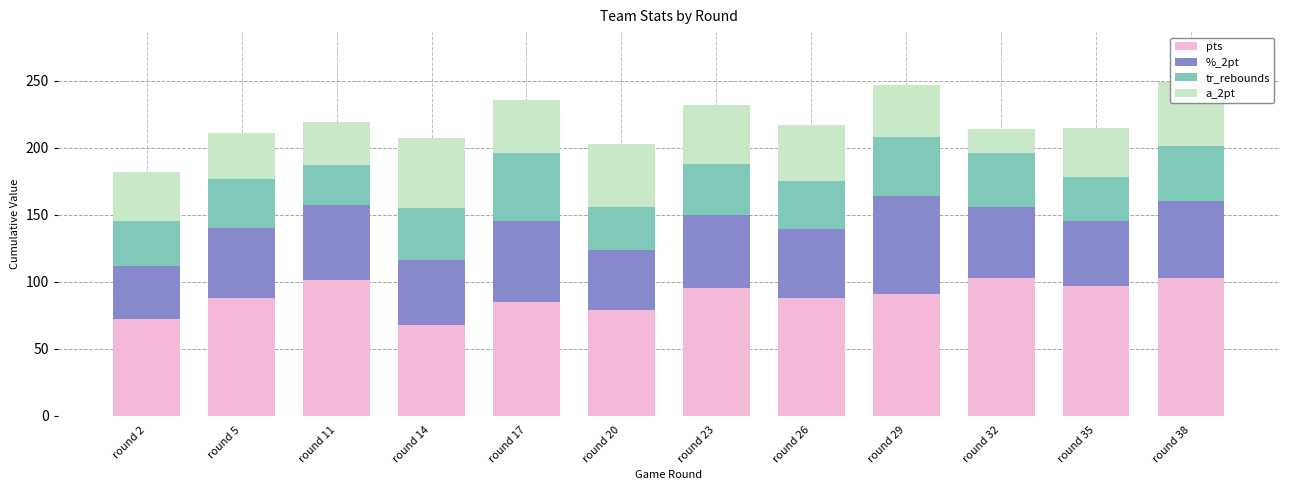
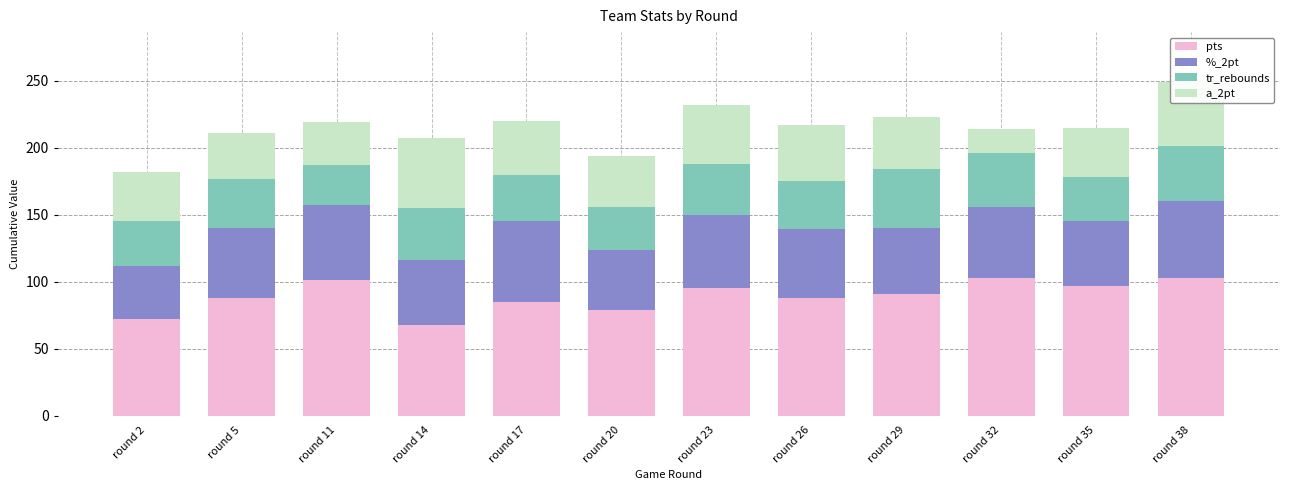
  {
    "pts": {
      "round 2": 72,
      "round 5": 88,
      "round 11": 101,
      "round 14": 68,
      "round 17": 85,
      "round 20": 79,
      "round 23": 95,
      "round 26": 88,
      "round 29": 91,
      "round 32": 103,
      "round 35": 97,
      "round 38": 103
    },
    "%_2pt": {
      "round 2": 40,
      "round 5": 52,
      "round 11": 56,
      "round 14": 48,
      "round 17": 60,
      "round 20": 45,
      "round 23": 55,
      "round 26": 51,
-     "round 29": 73,
+     "round 29": 49,
      "round 32": 53,
      "round 35": 48,
      "round 38": 57
    },
    "tr_rebounds": {
      "round 2": 33,
      "round 5": 37,
      "round 11": 30,
      "round 14": 39,
-     "round 17": 51,
+     "round 17": 35,
      "round 20": 32,
      "round 23": 38,
      "round 26": 36,
      "round 29": 44,
      "round 32": 40,
      "round 35": 33,
      "round 38": 41
    },
    "a_2pt": {
      "round 2": 37,
      "round 5": 34,
      "round 11": 32,
      "round 14": 52,
      "round 17": 40,
-     "round 20": 47,
+     "round 20": 38,
      "round 23": 44,
      "round 26": 42,
      "round 29": 39,
      "round 32": 18,
      "round 35": 37
    }
  }
